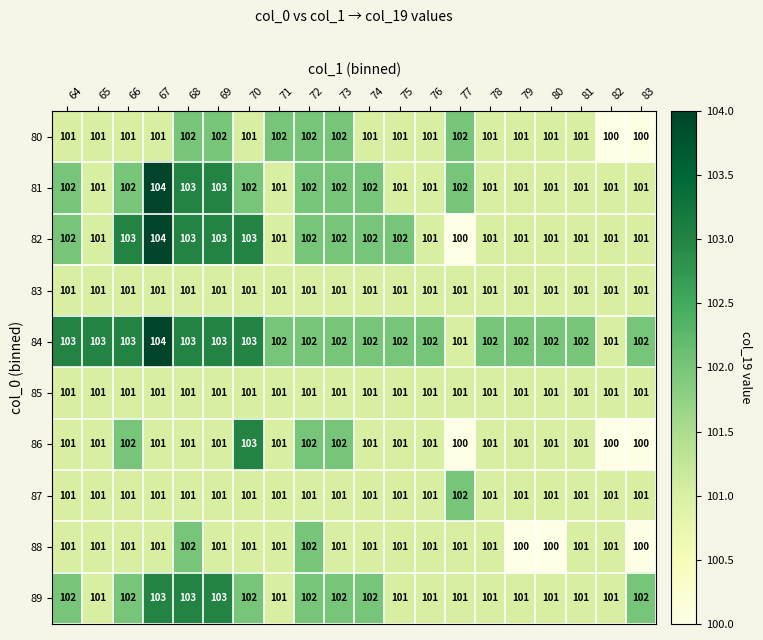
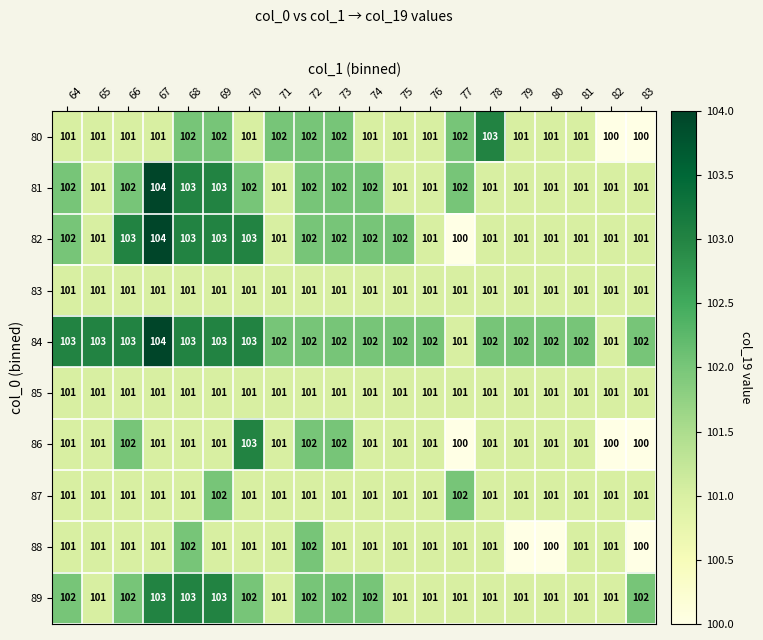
  {
    "80": {
      "64": 101,
      "65": 101,
      "66": 101,
      "67": 101,
      "68": 102,
      "69": 102,
      "70": 101,
      "71": 102,
      "72": 102,
      "73": 102,
      "74": 101,
      "75": 101,
      "76": 101,
      "77": 102,
-     "78": 101,
+     "78": 103,
      "79": 101,
      "80": 101,
      "81": 101,
      "82": 100,
      "83": 100
    },
    "81": {
      "64": 102,
      "65": 101,
      "66": 102,
      "67": 104,
      "68": 103,
      "69": 103,
      "70": 102,
      "71": 101,
      "72": 102,
      "73": 102,
      "74": 102,
      "75": 101,
      "76": 101,
      "77": 102,
      "78": 101,
      "79": 101,
      "80": 101,
      "81": 101,
      "82": 101,
      "83": 101
    },
    "82": {
      "64": 102,
      "65": 101,
      "66": 103,
      "67": 104,
      "68": 103,
      "69": 103,
      "70": 103,
      "71": 101,
      "72": 102,
      "73": 102,
      "74": 102,
      "75": 102,
      "76": 101,
      "77": 100,
      "78": 101,
      "79": 101,
      "80": 101,
      "81": 101,
      "82": 101,
      "83": 101
    },
    "83": {
      "64": 101,
      "65": 101,
      "66": 101,
      "67": 101,
      "68": 101,
      "69": 101,
      "70": 101,
      "71": 101,
      "72": 101,
      "73": 101,
      "74": 101,
      "75": 101,
      "76": 101,
      "77": 101,
      "78": 101,
      "79": 101,
      "80": 101,
      "81": 101,
      "82": 101,
      "83": 101
    },
    "84": {
      "64": 103,
      "65": 103,
      "66": 103,
      "67": 104,
      "68": 103,
      "69": 103,
      "70": 103,
      "71": 102,
      "72": 102,
      "73": 102,
      "74": 102,
      "75": 102,
      "76": 102,
      "77": 101,
      "78": 102,
      "79": 102,
      "80": 102,
      "81": 102,
      "82": 101,
      "83": 102
    },
    "85": {
      "64": 101,
      "65": 101,
      "66": 101,
      "67": 101,
      "68": 101,
      "69": 101,
      "70": 101,
      "71": 101,
      "72": 101,
      "73": 101,
      "74": 101,
      "75": 101,
      "76": 101,
      "77": 101,
      "78": 101,
      "79": 101,
      "80": 101,
      "81": 101,
      "82": 101,
      "83": 101
    },
    "86": {
      "64": 101,
      "65": 101,
      "66": 102,
      "67": 101,
      "68": 101,
      "69": 101,
      "70": 103,
      "71": 101,
      "72": 102,
      "73": 102,
      "74": 101,
      "75": 101,
      "76": 101,
      "77": 100,
      "78": 101,
      "79": 101,
      "80": 101,
      "81": 101,
      "82": 100,
      "83": 100
    },
    "87": {
      "64": 101,
      "65": 101,
      "66": 101,
      "67": 101,
      "68": 101,
-     "69": 101,
+     "69": 102,
      "70": 101,
      "71": 101,
      "72": 101,
      "73": 101,
      "74": 101,
      "75": 101,
      "76": 101,
      "77": 102,
      "78": 101,
      "79": 101,
      "80": 101,
      "81": 101,
      "82": 101,
      "83": 101
    },
    "88": {
      "64": 101,
      "65": 101,
      "66": 101,
      "67": 101,
      "68": 102,
      "69": 101,
      "70": 101,
      "71": 101,
      "72": 102,
      "73": 101,
      "74": 101,
      "75": 101,
      "76": 101,
      "77": 101,
      "78": 101,
      "79": 100,
      "80": 100,
      "81": 101,
      "82": 101,
      "83": 100
    },
    "89": {
      "64": 102,
      "65": 101,
      "66": 102,
      "67": 103,
      "68": 103,
      "69": 103,
      "70": 102,
      "71": 101,
      "72": 102,
      "73": 102,
      "74": 102,
      "75": 101,
      "76": 101,
      "77": 101,
      "78": 101,
      "79": 101,
      "80": 101,
      "81": 101,
      "82": 101,
      "83": 102
    }
  }
